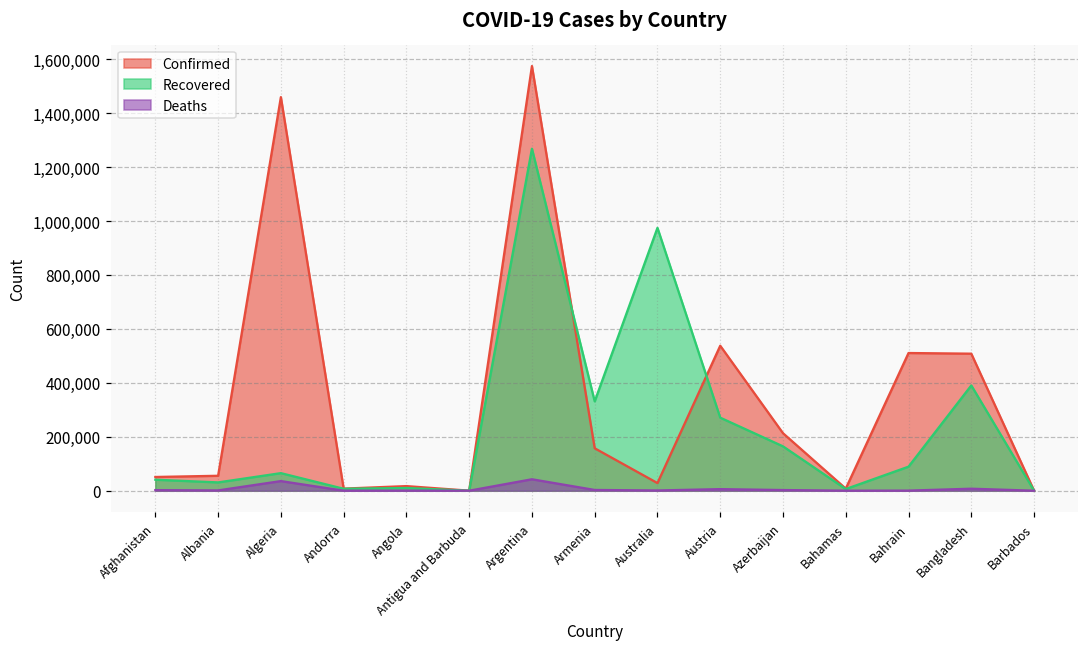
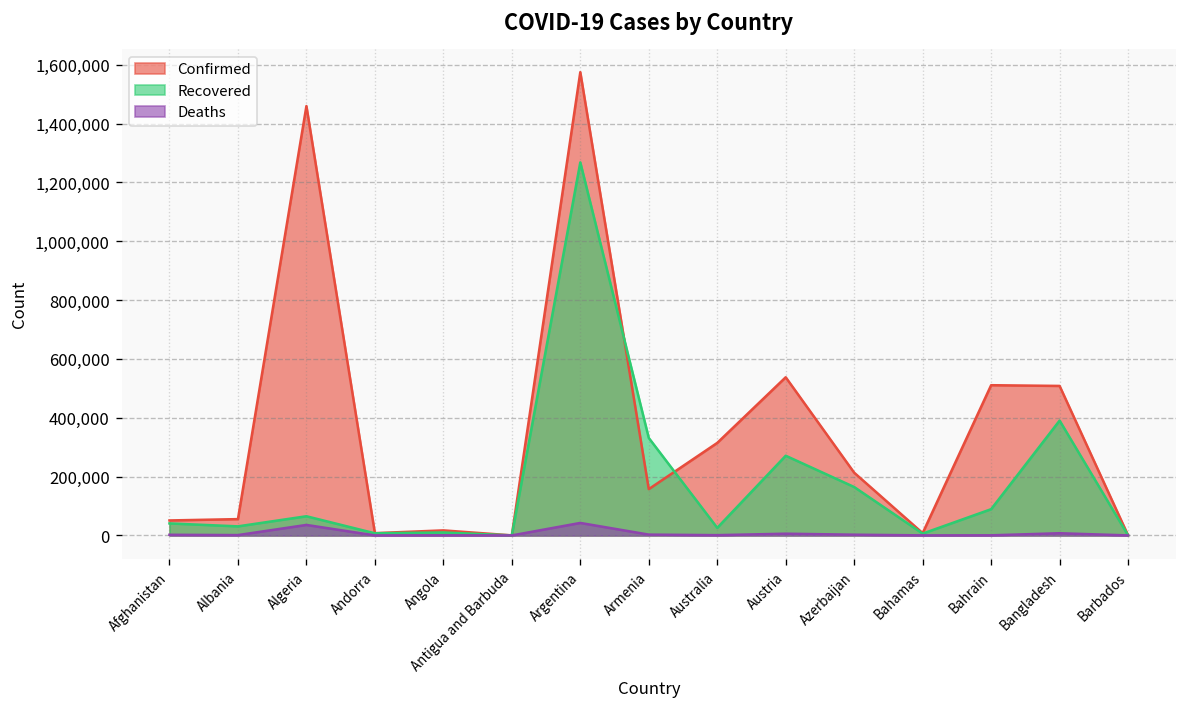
  {
    "Confirmed": {
      "Albania": "60,000",
      "Algeria": "1,460,000",
      "Argentina": "1,570,000",
      "Armenia": "160,000",
-     "Australia": "30,000",
+     "Australia": "310,000",
      "Austria": "540,000",
      "Azerbaijan": "210,000",
      "Bahrain": "510,000",
      "Bangladesh": "510,000"
    },
    "Recovered": {
      "Albania": "30,000",
      "Algeria": "70,000",
      "Argentina": "1,270,000",
      "Armenia": "330,000",
-     "Australia": "970,000",
+     "Australia": "30,000",
      "Austria": "270,000",
      "Azerbaijan": "160,000",
      "Bahrain": "90,000",
      "Bangladesh": "390,000"
    },
    "Deaths": {
      "Afghanistan": "0",
      "Albania": "0",
      "Algeria": "40,000",
      "Argentina": "40,000",
      "Armenia": "0",
      "Australia": "0",
      "Austria": "10,000",
      "Azerbaijan": "0",
      "Bahrain": "0",
      "Bangladesh": "10,000"
    }
  }
